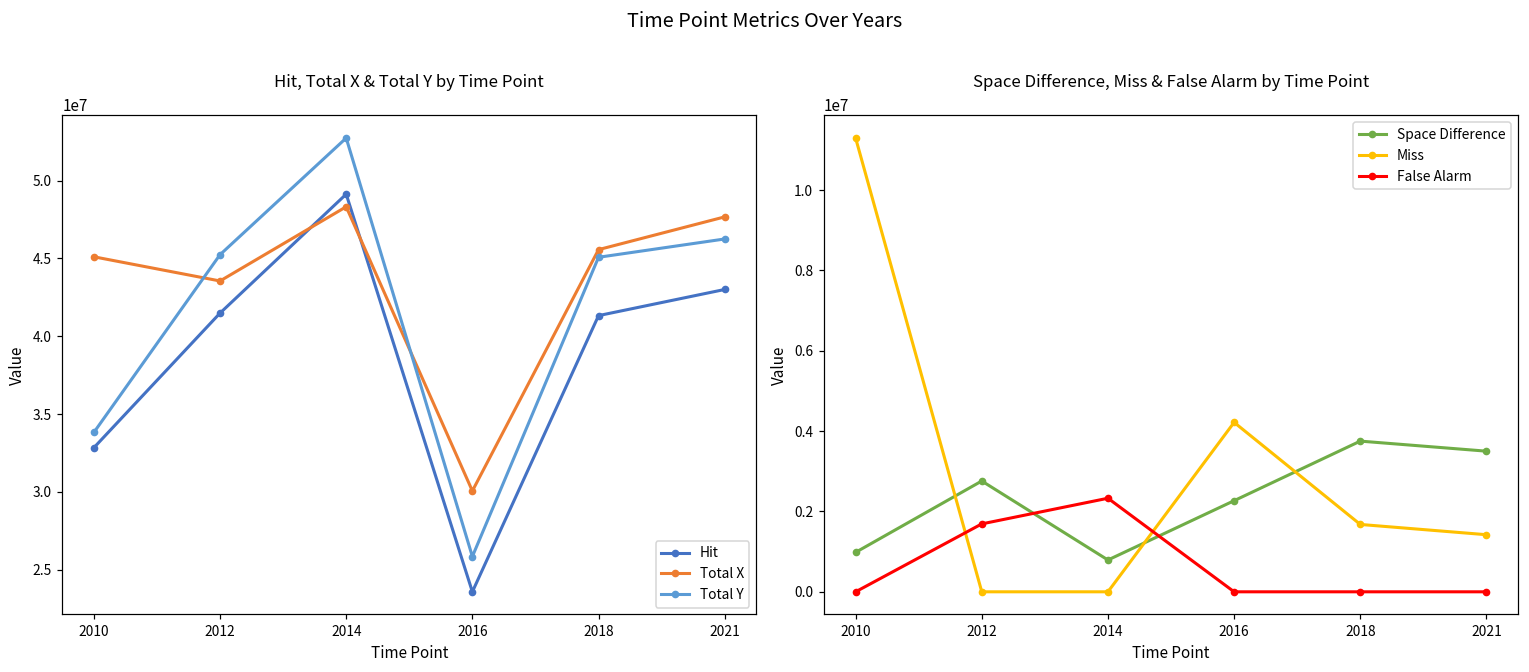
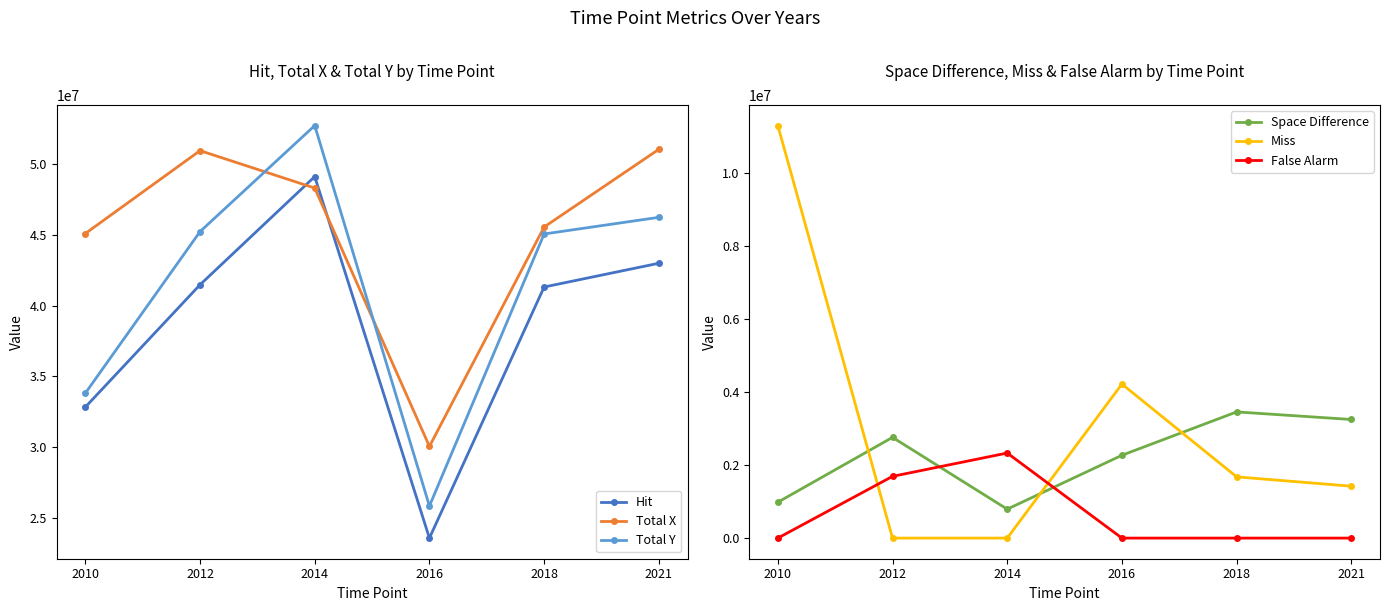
  {
    "Hit, Total X & Total Y by Time Point": {
      "Total X": {
        "2010": 45100000,
-       "2012": 43600000,
+       "2012": 51000000,
        "2014": 48300000,
        "2016": 30100000,
        "2018": 45600000,
-       "2021": 47700000
+       "2021": 51100000
      }
    },
    "Space Difference, Miss & False Alarm by Time Point": {
      "Space Difference": {
        "2010": 1000000,
        "2012": 2800000,
        "2014": 800000,
        "2016": 2300000,
-       "2018": 3800000,
-       "2021": 3500000
+       "2018": 3500000,
+       "2021": 3200000
      },
      "Miss": {
        "2010": 11300000,
        "2012": 0,
        "2014": 0,
        "2016": 4200000,
        "2018": 1700000,
        "2021": 1400000
      },
      "False Alarm": {
        "2010": 0,
        "2012": 1700000,
        "2014": 2300000,
        "2016": 0,
        "2018": 0,
        "2021": 0
      }
    }
  }
